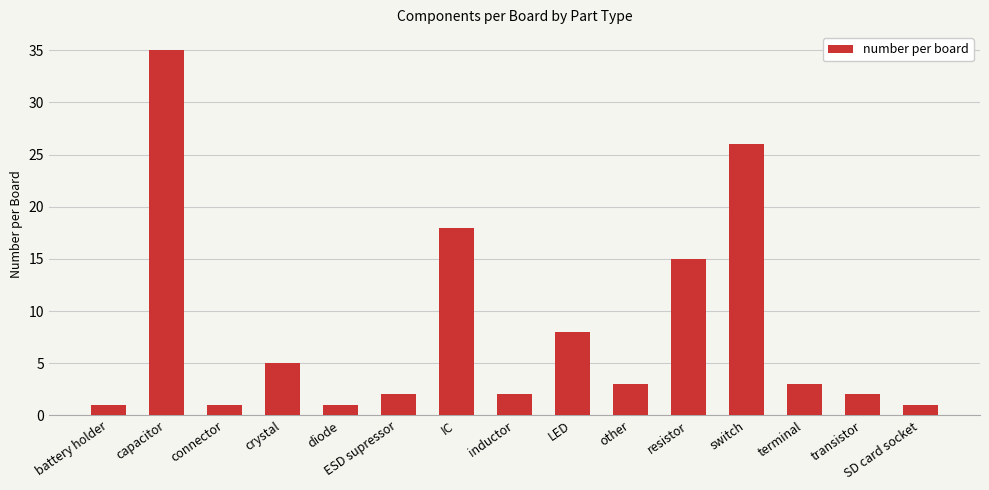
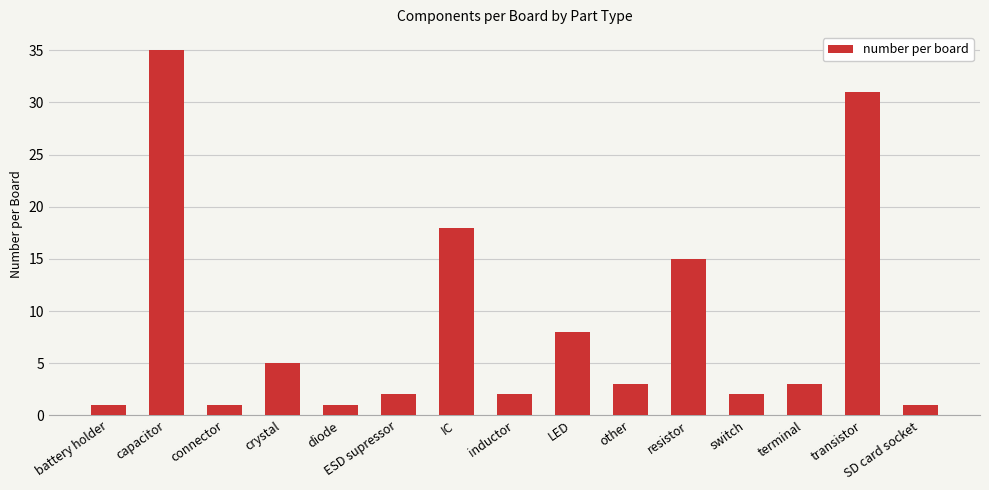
  {
    "battery holder": 1,
    "capacitor": 35,
    "connector": 1,
    "crystal": 5,
    "diode": 1,
    "ESD supressor": 2,
    "IC": 18,
    "inductor": 2,
    "LED": 8,
    "other": 3,
    "resistor": 15,
-   "switch": 26,
+   "switch": 2,
    "terminal": 3,
-   "transistor": 2,
+   "transistor": 31,
    "SD card socket": 1
  }
